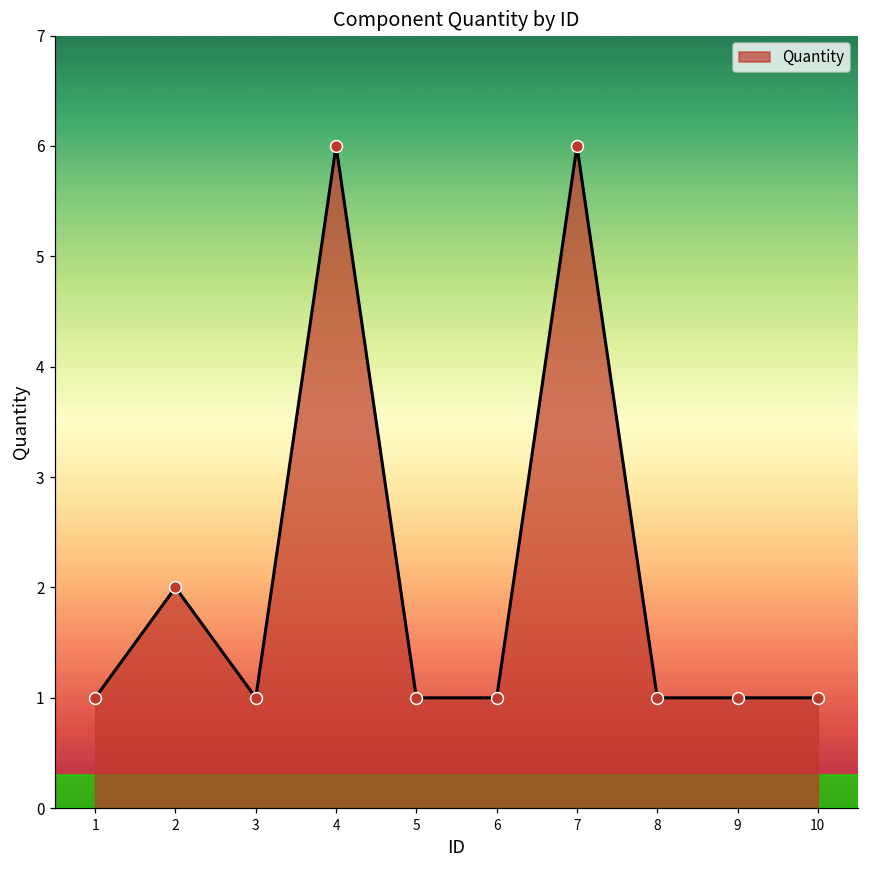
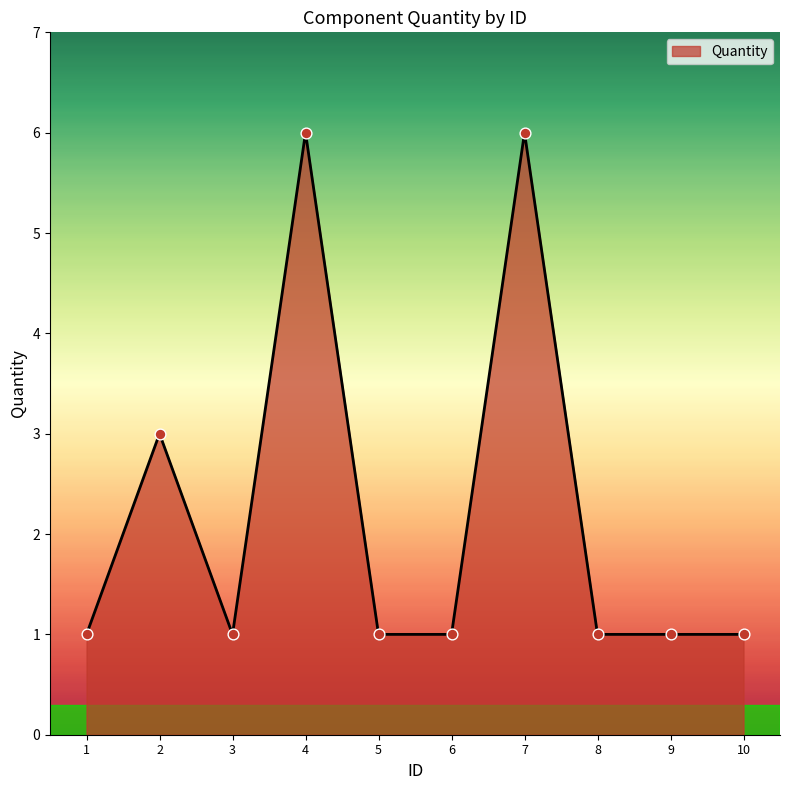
  {
    "1": 1,
-   "2": 2,
+   "2": 3,
    "3": 1,
    "4": 6,
    "5": 1,
    "6": 1,
    "7": 6,
    "8": 1,
    "9": 1,
    "10": 1
  }
